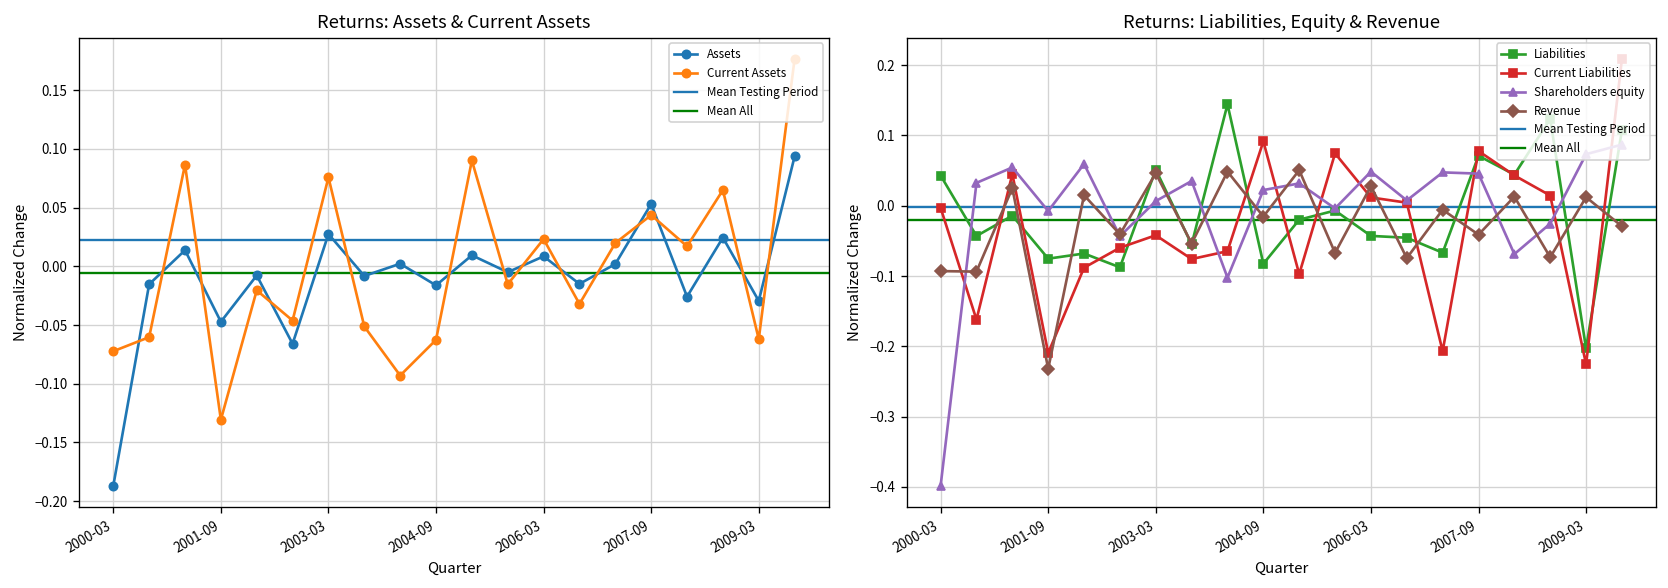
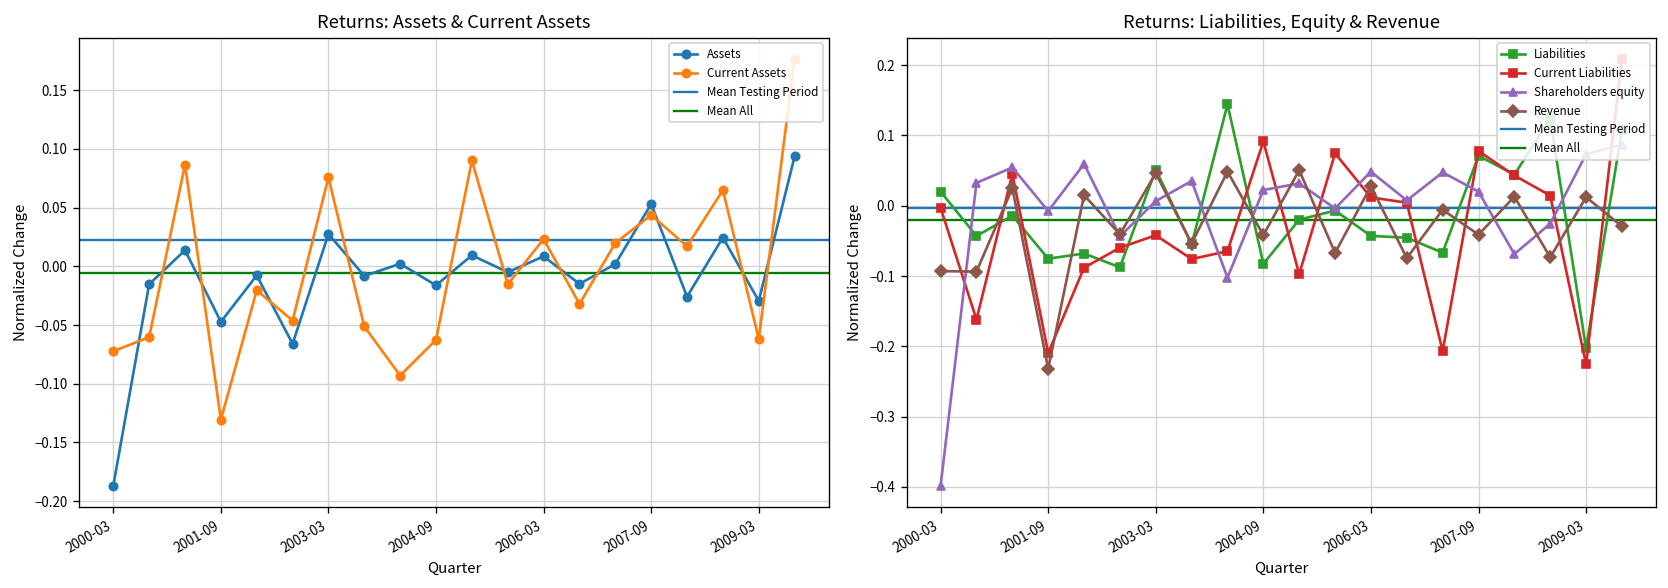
  {
    "Returns: Assets & Current Assets": {
      "Assets": {
        "2000-03": -0.19,
        "2001-09": -0.05,
        "2003-03": 0.03,
        "2004-09": -0.02,
        "2006-03": 0.01,
        "2007-09": 0.05,
        "2009-03": -0.03
      },
      "Current Assets": {
        "2000-03": -0.07,
        "2001-09": -0.13,
        "2003-03": 0.08,
        "2004-09": -0.06,
        "2006-03": 0.02,
        "2007-09": 0.04,
        "2009-03": -0.06
      }
    },
    "Returns: Liabilities, Equity & Revenue": {
      "Liabilities": {
-       "2000-03": 0.04,
+       "2000-03": 0.02,
        "2001-09": -0.08,
        "2003-03": 0.05,
        "2004-09": -0.08,
        "2006-03": -0.04,
        "2007-09": 0.07,
        "2009-03": -0.20
      },
      "Current Liabilities": {
        "2000-03": 0.00,
        "2001-09": -0.21,
        "2003-03": -0.04,
        "2004-09": 0.09,
        "2006-03": 0.01,
        "2007-09": 0.08,
        "2009-03": -0.23
      },
      "Shareholders equity": {
        "2000-03": -0.40,
        "2001-09": -0.01,
        "2003-03": 0.01,
        "2004-09": 0.02,
        "2006-03": 0.05,
-       "2007-09": 0.05,
+       "2007-09": 0.02,
        "2009-03": 0.07
      },
      "Revenue": {
        "2000-03": -0.09,
        "2001-09": -0.23,
        "2003-03": 0.05,
-       "2004-09": -0.02,
+       "2004-09": -0.04,
        "2006-03": 0.03,
        "2007-09": -0.04,
        "2009-03": 0.01
      }
    }
  }
